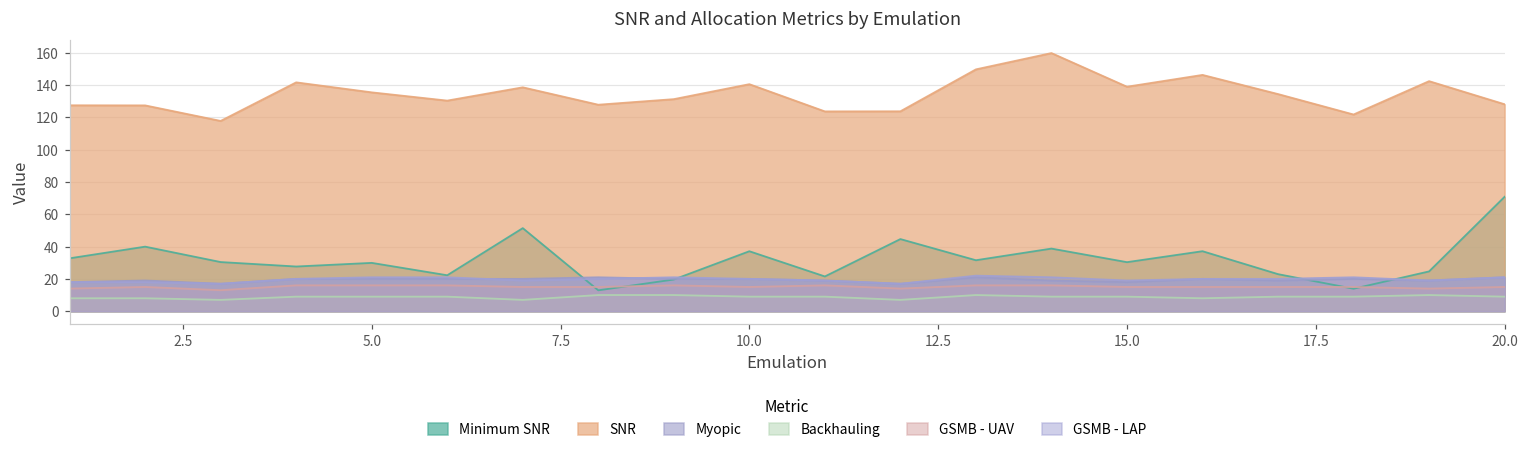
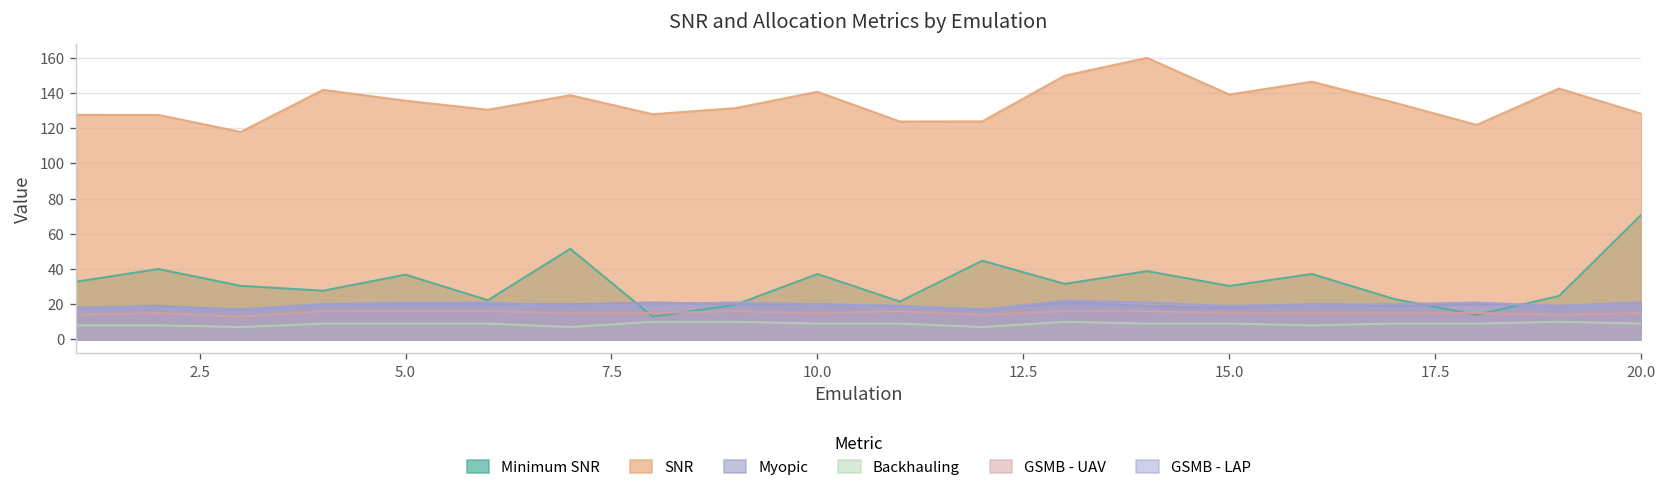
  {
    "Minimum SNR": {
-     "5.0": 30,
+     "5.0": 37,
      "10.0": 37,
      "15.0": 30,
      "20.0": 71
    }
  }
